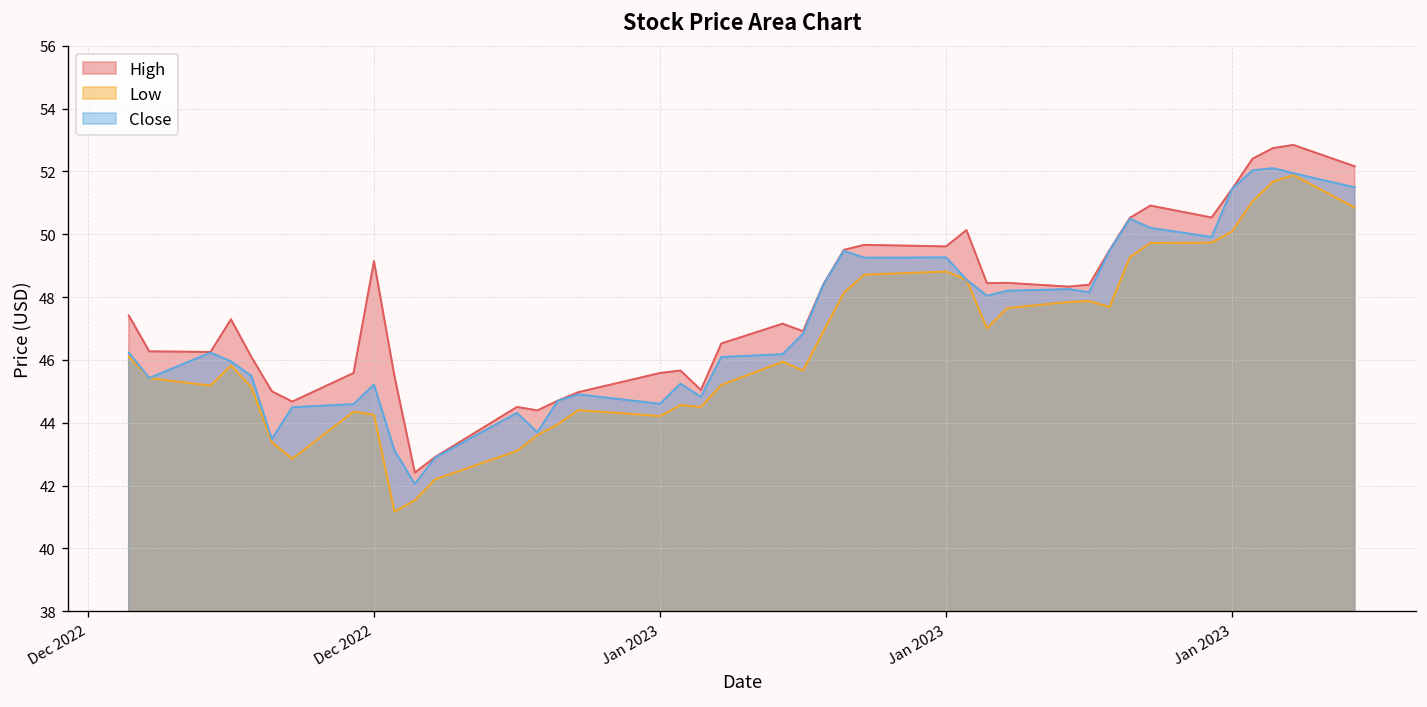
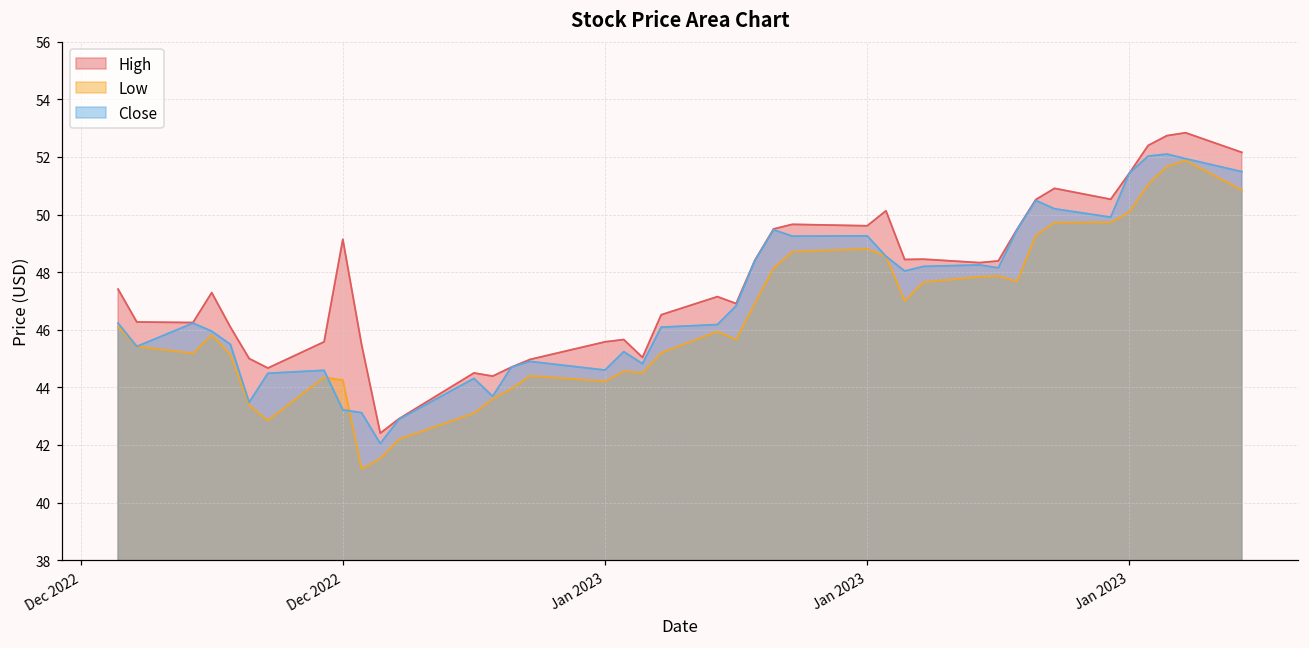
  {
    "High": {
      "Dec 2022": 49.1
    },
    "Low": {
      "Dec 2022": 44.3
    },
    "Close": {
-     "Dec 2022": 45.2
+     "Dec 2022": 43.2
    }
  }
